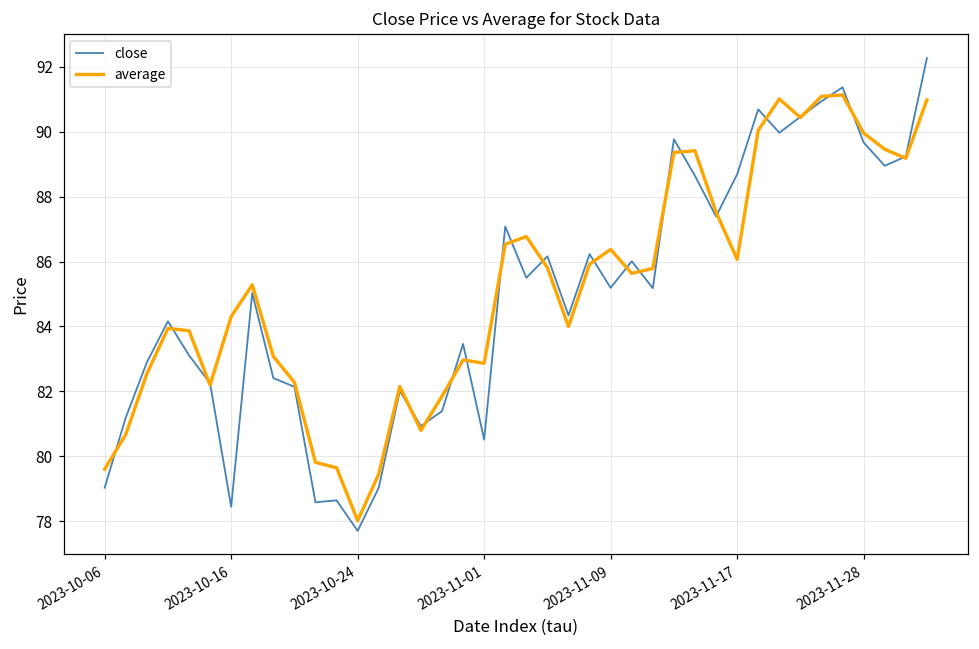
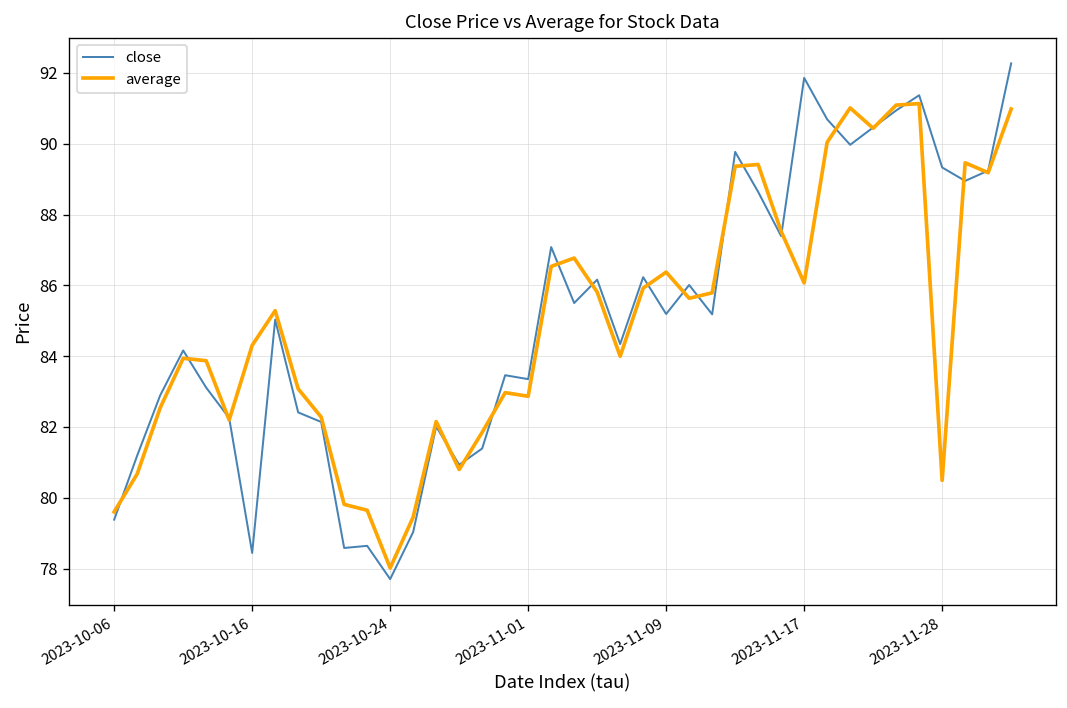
  {
    "close": {
-     "2023-10-06": 79.0,
+     "2023-10-06": 79.4,
      "2023-10-16": 78.4,
      "2023-10-24": 77.7,
-     "2023-11-01": 80.5,
+     "2023-11-01": 83.4,
      "2023-11-09": 85.2,
-     "2023-11-17": 88.7,
-     "2023-11-28": 89.7
+     "2023-11-17": 91.9,
+     "2023-11-28": 89.3
    },
    "average": {
      "2023-10-06": 79.6,
      "2023-10-16": 84.3,
      "2023-10-24": 78.0,
      "2023-11-01": 82.9,
      "2023-11-09": 86.4,
      "2023-11-17": 86.1,
-     "2023-11-28": 90.0
+     "2023-11-28": 80.5
    }
  }
